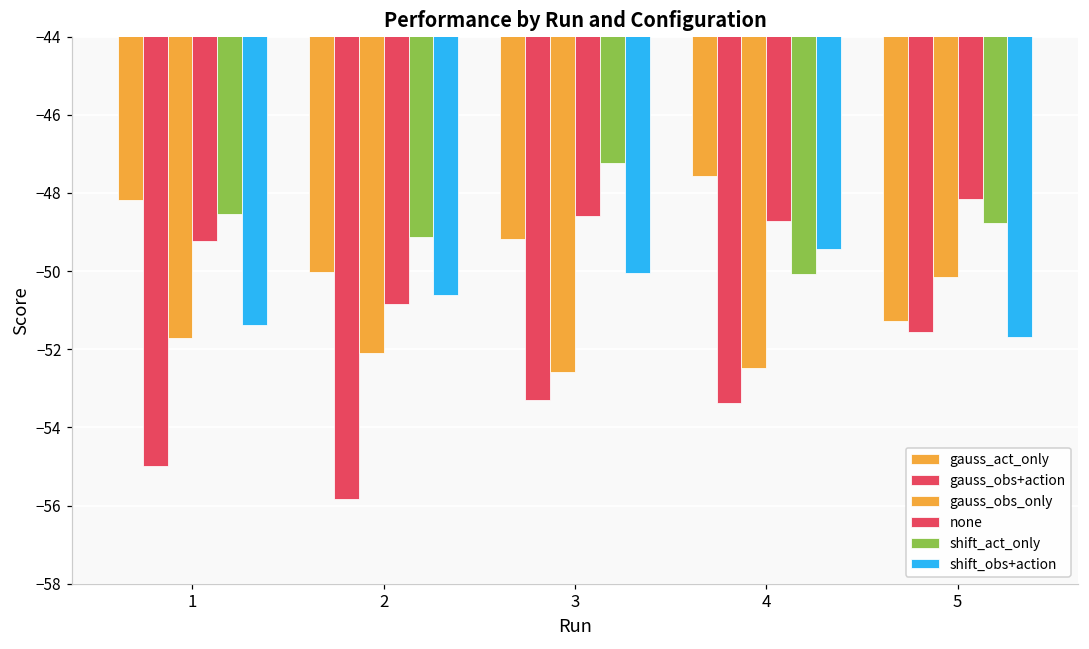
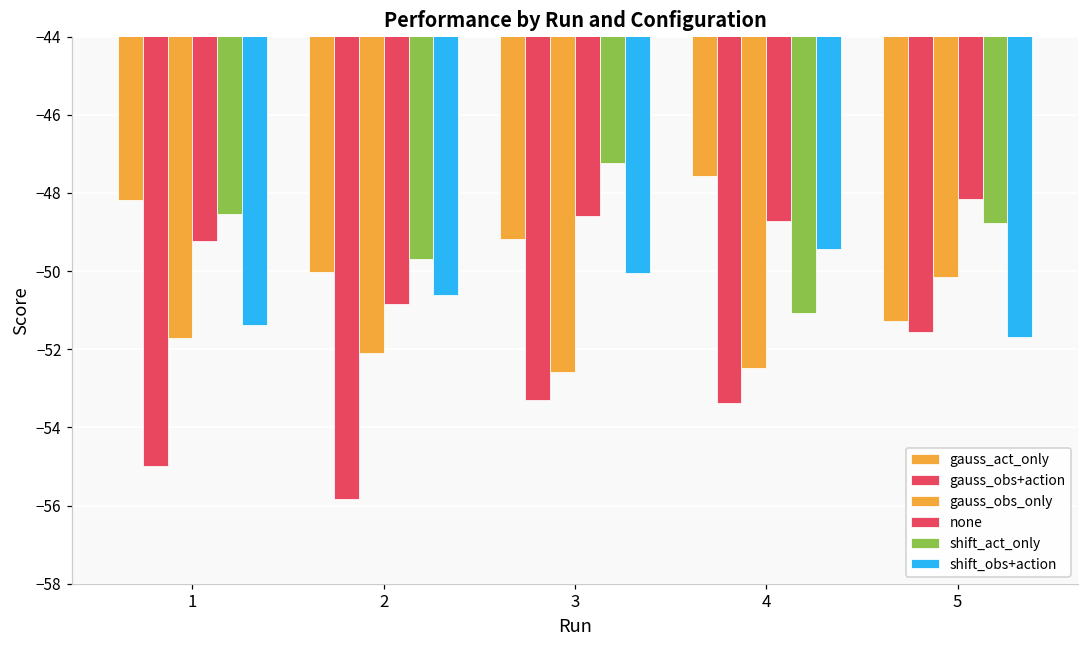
  {
    "shift_act_only": {
      "1": -48.5,
-     "2": -49.1,
+     "2": -49.7,
      "3": -47.2,
-     "4": -50.1,
+     "4": -51.1,
      "5": -48.8
    },
    "shift_obs+action": {
      "1": -51.4,
      "2": -50.6,
      "3": -50.1,
      "4": -49.4,
      "5": -51.7
    }
  }
